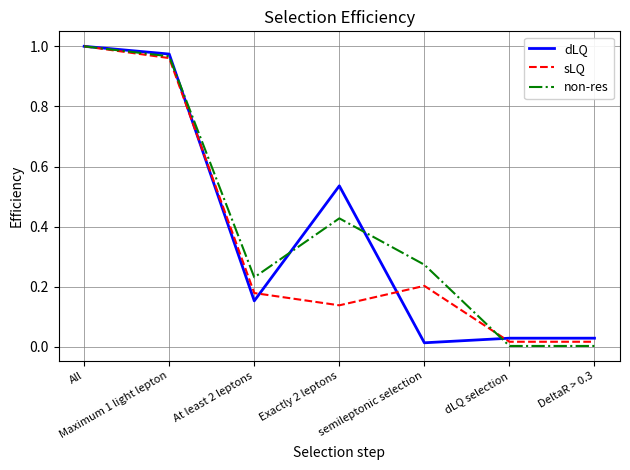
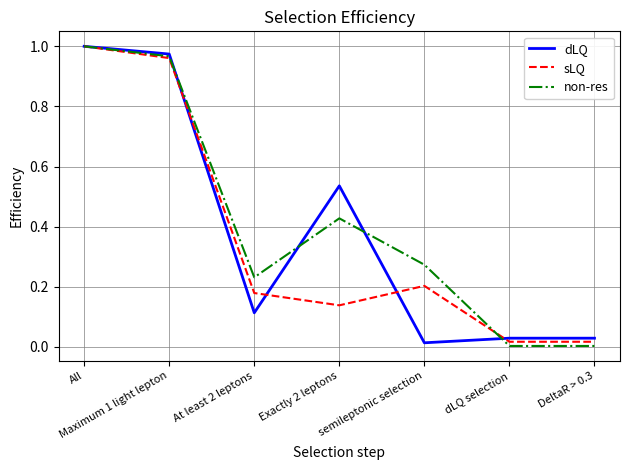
  {
    "dLQ": {
-     "At least 2 leptons": 0.15,
+     "At least 2 leptons": 0.11,
      "Exactly 2 leptons": 0.54,
      "semileptonic selection": 0.01,
      "dLQ selection": 0.03,
      "DeltaR > 0.3": 0.03
    },
    "sLQ": {
      "At least 2 leptons": 0.18,
      "Exactly 2 leptons": 0.14,
      "semileptonic selection": 0.20,
      "dLQ selection": 0.02,
      "DeltaR > 0.3": 0.02
    },
    "non-res": {
      "At least 2 leptons": 0.23,
      "Exactly 2 leptons": 0.43,
      "semileptonic selection": 0.27,
      "dLQ selection": 0.00,
      "DeltaR > 0.3": 0.00
    }
  }
